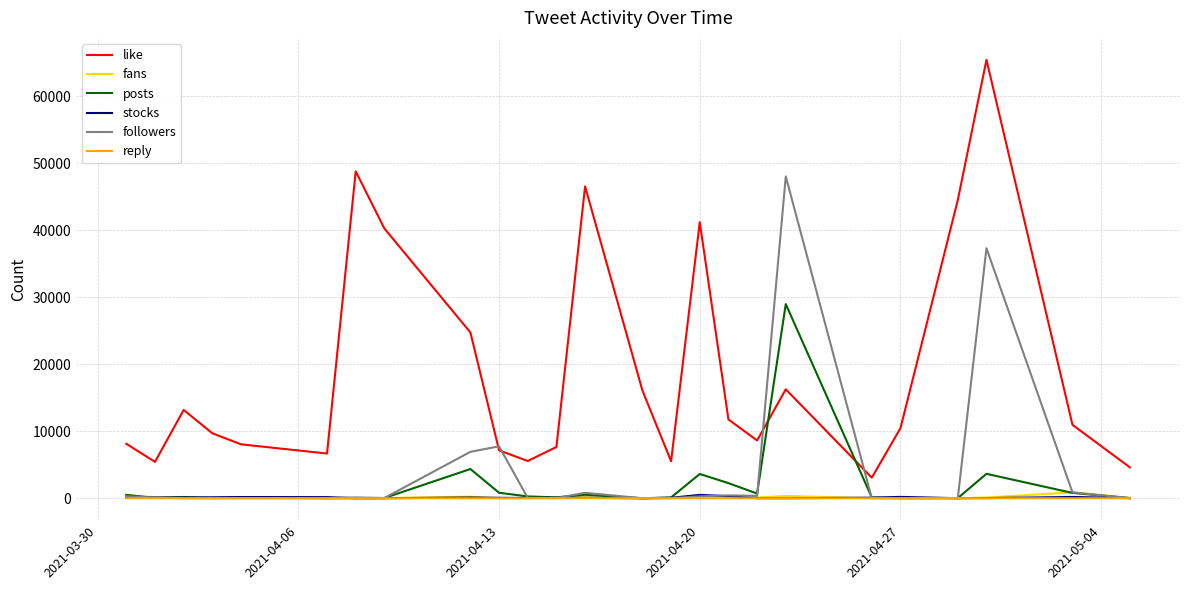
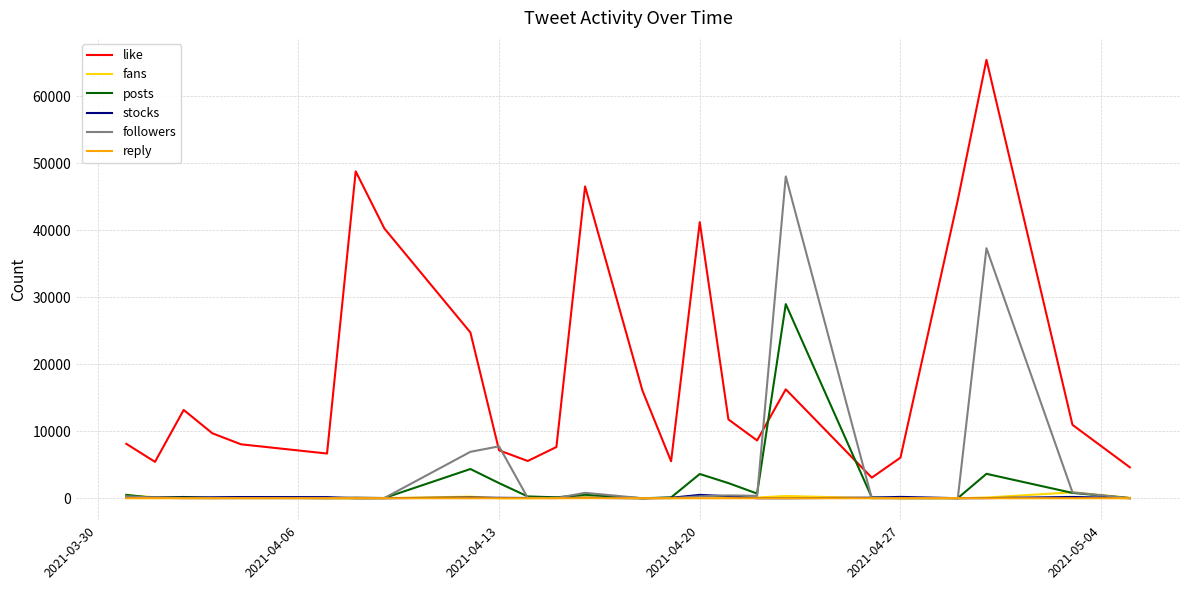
  {
    "like": {
      "2021-04-13": 7000,
      "2021-04-20": 41000,
-     "2021-04-27": 10000
+     "2021-04-27": 6000
    },
    "posts": {
-     "2021-04-13": 1000,
+     "2021-04-13": 2000,
      "2021-04-20": 4000
    },
    "followers": {
      "2021-04-13": 8000
    }
  }
